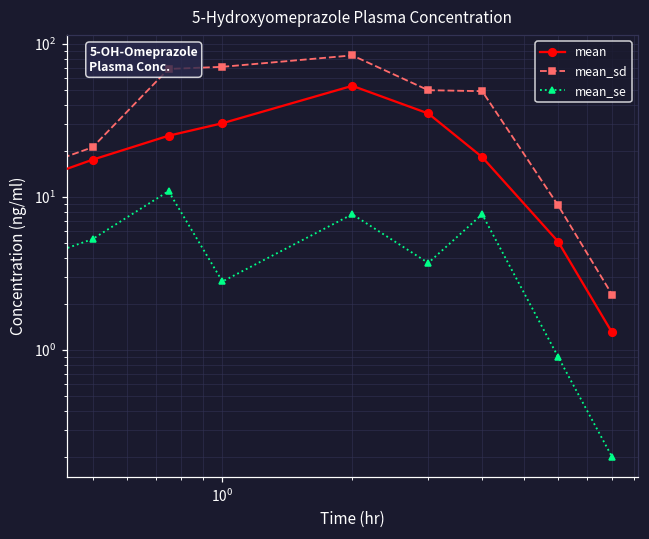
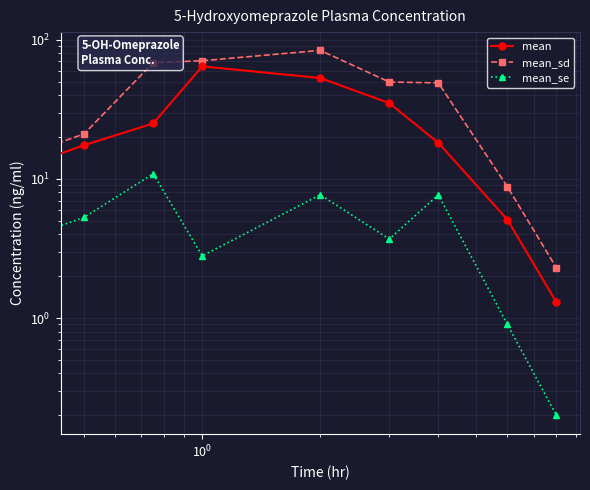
  {
    "mean": {
-     "10^0": 30
+     "10^0": 60
    },
    "mean_sd": {
      "10^0": 70
    },
    "mean_se": {
      "10^0": 2.8
    }
  }
